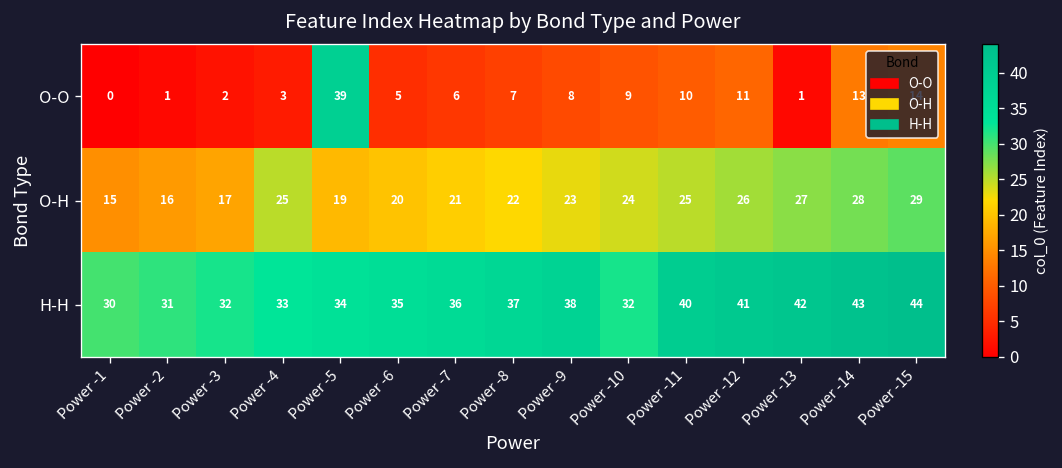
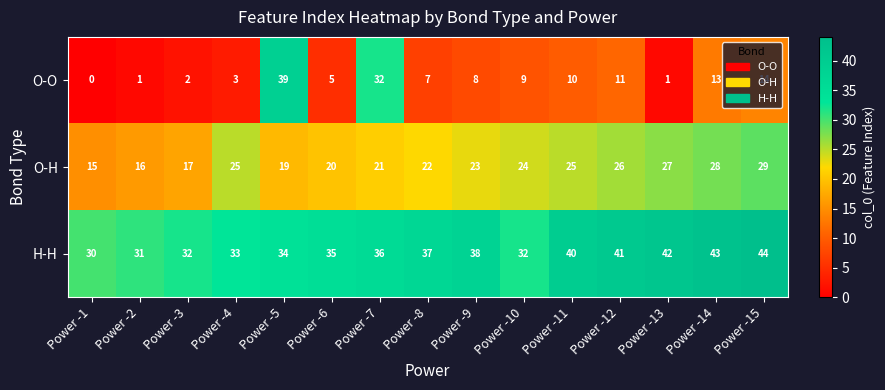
  {
    "O-O": {
      "Power -1": 0,
      "Power -2": 1,
      "Power -3": 2,
      "Power -4": 3,
      "Power -5": 39,
      "Power -6": 5,
-     "Power -7": 6,
+     "Power -7": 32,
      "Power -8": 7,
      "Power -9": 8,
      "Power -10": 9,
      "Power -11": 10,
      "Power -12": 11,
      "Power -13": 1,
      "Power -14": 13
    },
    "O-H": {
      "Power -1": 15,
      "Power -2": 16,
      "Power -3": 17,
      "Power -4": 25,
      "Power -5": 19,
      "Power -6": 20,
      "Power -7": 21,
      "Power -8": 22,
      "Power -9": 23,
      "Power -10": 24,
      "Power -11": 25,
      "Power -12": 26,
      "Power -13": 27,
      "Power -14": 28,
      "Power -15": 29
    },
    "H-H": {
      "Power -1": 30,
      "Power -2": 31,
      "Power -3": 32,
      "Power -4": 33,
      "Power -5": 34,
      "Power -6": 35,
      "Power -7": 36,
      "Power -8": 37,
      "Power -9": 38,
      "Power -10": 32,
      "Power -11": 40,
      "Power -12": 41,
      "Power -13": 42,
      "Power -14": 43,
      "Power -15": 44
    }
  }
